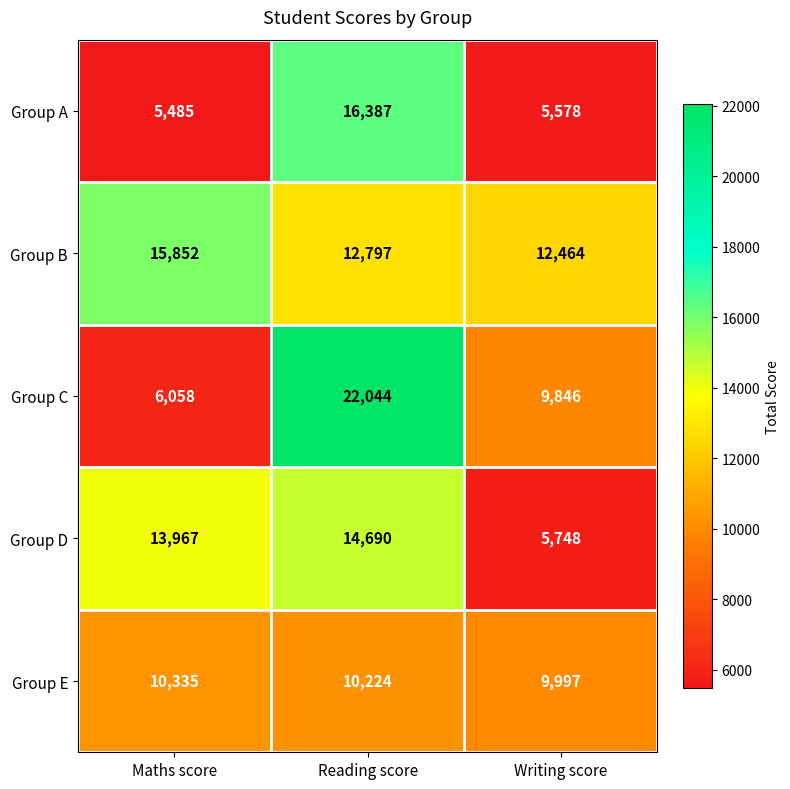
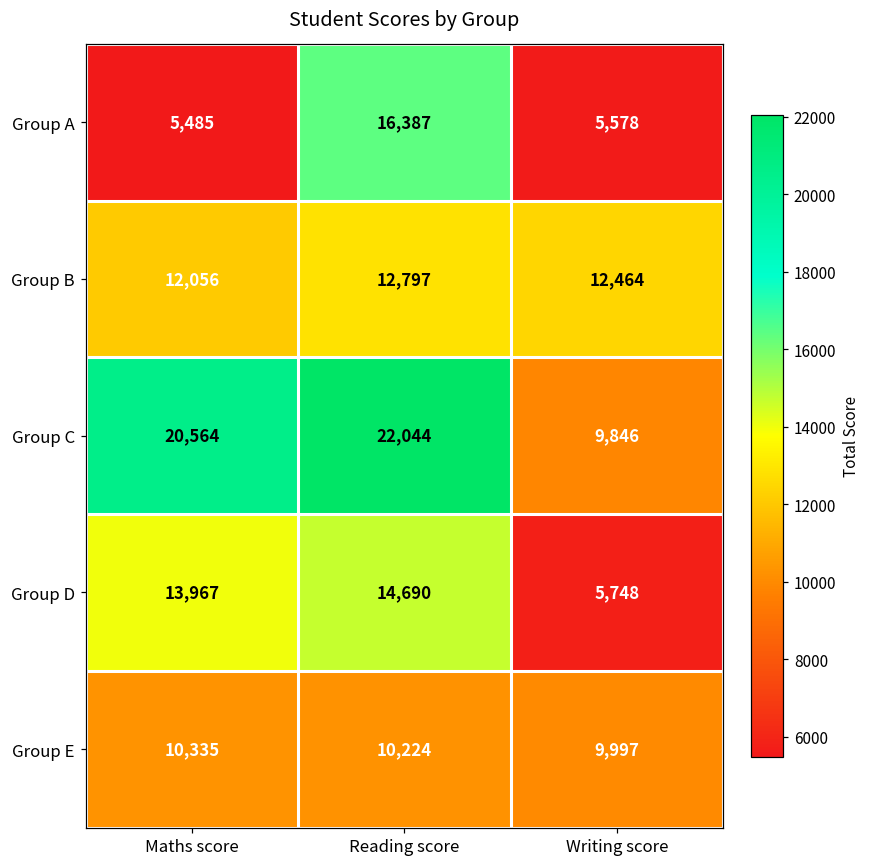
  {
    "Group A": {
      "Maths score": "5,485",
      "Reading score": "16,387",
      "Writing score": "5,578"
    },
    "Group B": {
-     "Maths score": "15,852",
+     "Maths score": "12,056",
      "Reading score": "12,797",
      "Writing score": "12,464"
    },
    "Group C": {
-     "Maths score": "6,058",
+     "Maths score": "20,564",
      "Reading score": "22,044",
      "Writing score": "9,846"
    },
    "Group D": {
      "Maths score": "13,967",
      "Reading score": "14,690",
      "Writing score": "5,748"
    },
    "Group E": {
      "Maths score": "10,335",
      "Reading score": "10,224",
      "Writing score": "9,997"
    }
  }
